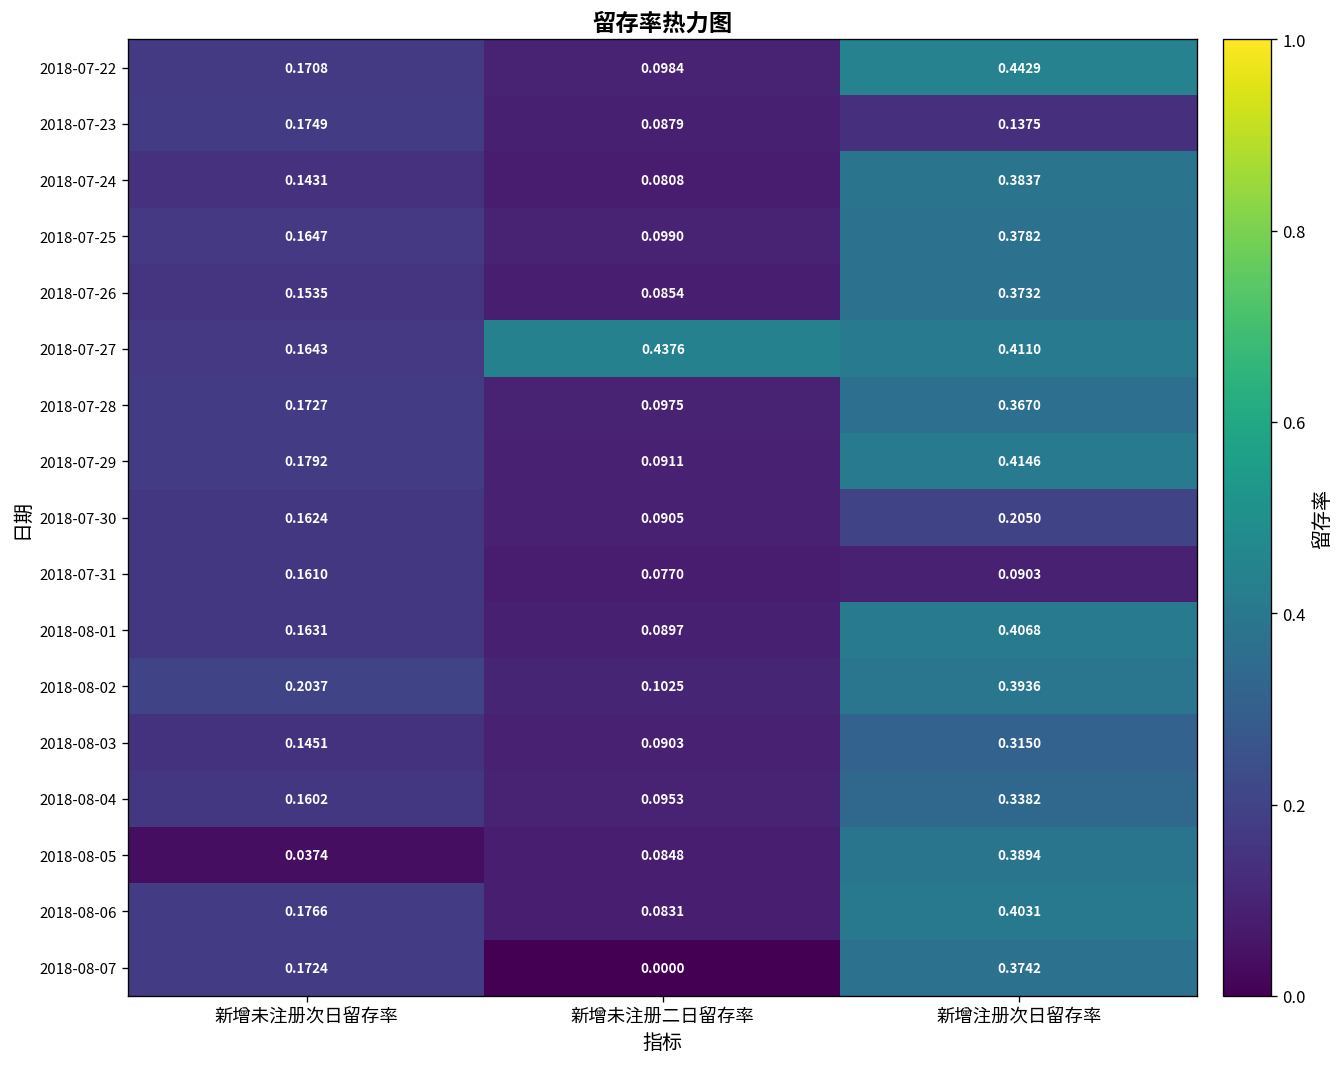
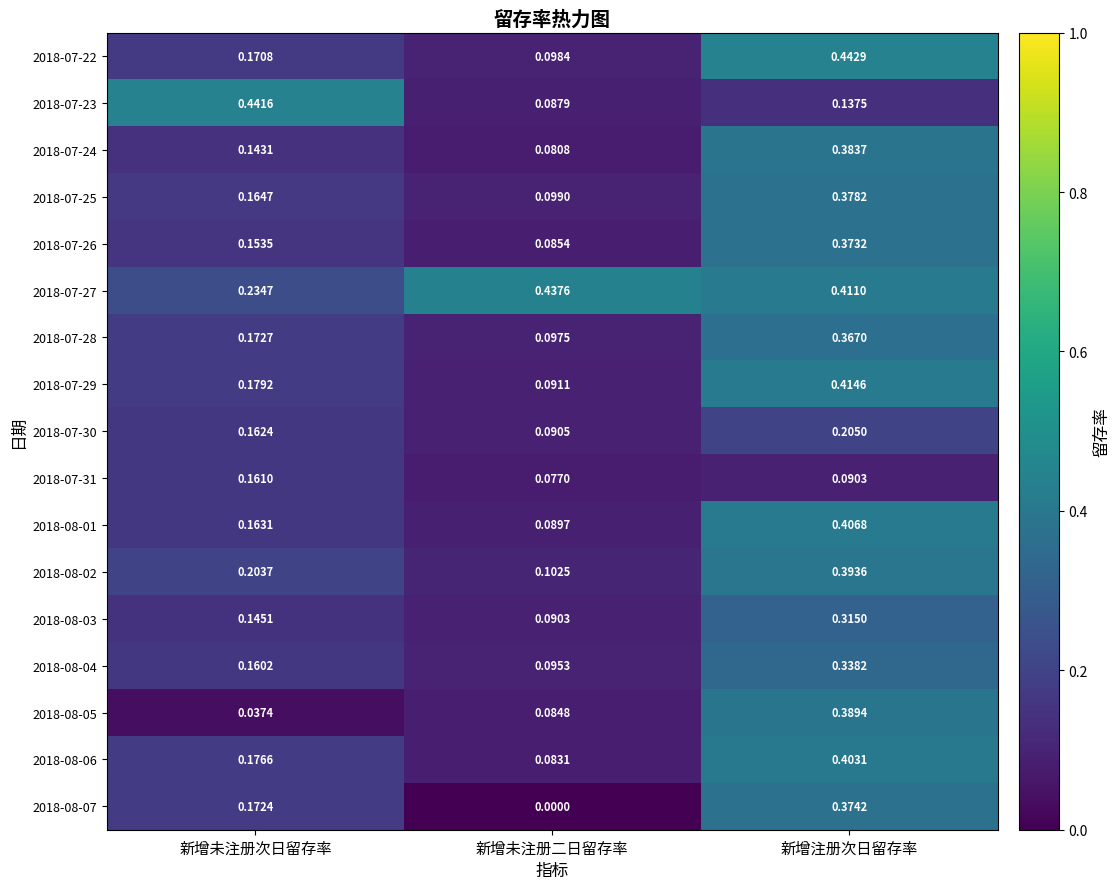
  {
    "2018-07-22": {
      "新增未注册次日留存率": 0.1708,
      "新增未注册二日留存率": 0.0984,
      "新增注册次日留存率": 0.4429
    },
    "2018-07-23": {
-     "新增未注册次日留存率": 0.1749,
+     "新增未注册次日留存率": 0.4416,
      "新增未注册二日留存率": 0.0879,
      "新增注册次日留存率": 0.1375
    },
    "2018-07-24": {
      "新增未注册次日留存率": 0.1431,
      "新增未注册二日留存率": 0.0808,
      "新增注册次日留存率": 0.3837
    },
    "2018-07-25": {
      "新增未注册次日留存率": 0.1647,
      "新增未注册二日留存率": 0.0990,
      "新增注册次日留存率": 0.3782
    },
    "2018-07-26": {
      "新增未注册次日留存率": 0.1535,
      "新增未注册二日留存率": 0.0854,
      "新增注册次日留存率": 0.3732
    },
    "2018-07-27": {
-     "新增未注册次日留存率": 0.1643,
+     "新增未注册次日留存率": 0.2347,
      "新增未注册二日留存率": 0.4376,
      "新增注册次日留存率": 0.4110
    },
    "2018-07-28": {
      "新增未注册次日留存率": 0.1727,
      "新增未注册二日留存率": 0.0975,
      "新增注册次日留存率": 0.3670
    },
    "2018-07-29": {
      "新增未注册次日留存率": 0.1792,
      "新增未注册二日留存率": 0.0911,
      "新增注册次日留存率": 0.4146
    },
    "2018-07-30": {
      "新增未注册次日留存率": 0.1624,
      "新增未注册二日留存率": 0.0905,
      "新增注册次日留存率": 0.2050
    },
    "2018-07-31": {
      "新增未注册次日留存率": 0.1610,
      "新增未注册二日留存率": 0.0770,
      "新增注册次日留存率": 0.0903
    },
    "2018-08-01": {
      "新增未注册次日留存率": 0.1631,
      "新增未注册二日留存率": 0.0897,
      "新增注册次日留存率": 0.4068
    },
    "2018-08-02": {
      "新增未注册次日留存率": 0.2037,
      "新增未注册二日留存率": 0.1025,
      "新增注册次日留存率": 0.3936
    },
    "2018-08-03": {
      "新增未注册次日留存率": 0.1451,
      "新增未注册二日留存率": 0.0903,
      "新增注册次日留存率": 0.3150
    },
    "2018-08-04": {
      "新增未注册次日留存率": 0.1602,
      "新增未注册二日留存率": 0.0953,
      "新增注册次日留存率": 0.3382
    },
    "2018-08-05": {
      "新增未注册次日留存率": 0.0374,
      "新增未注册二日留存率": 0.0848,
      "新增注册次日留存率": 0.3894
    },
    "2018-08-06": {
      "新增未注册次日留存率": 0.1766,
      "新增未注册二日留存率": 0.0831,
      "新增注册次日留存率": 0.4031
    },
    "2018-08-07": {
      "新增未注册次日留存率": 0.1724,
      "新增未注册二日留存率": 0.0000,
      "新增注册次日留存率": 0.3742
    }
  }
